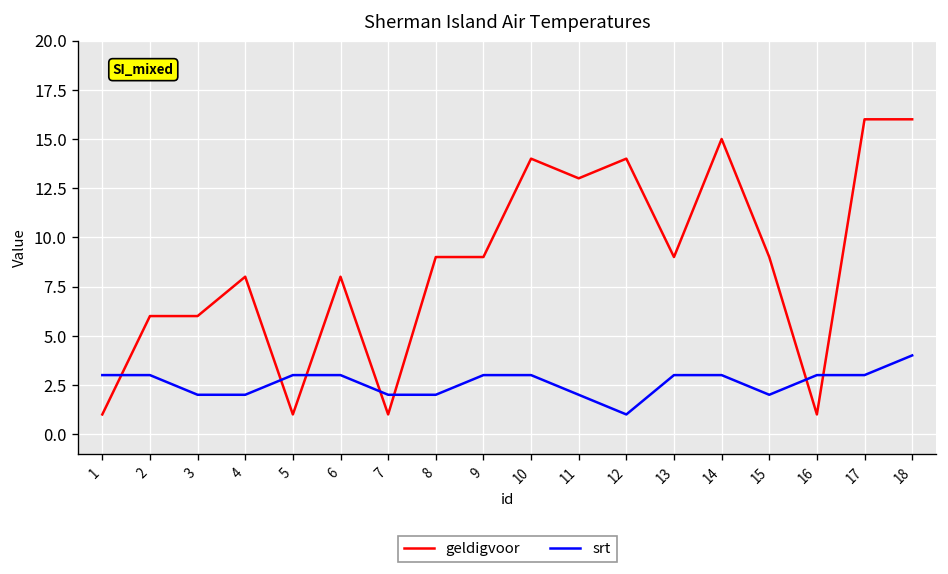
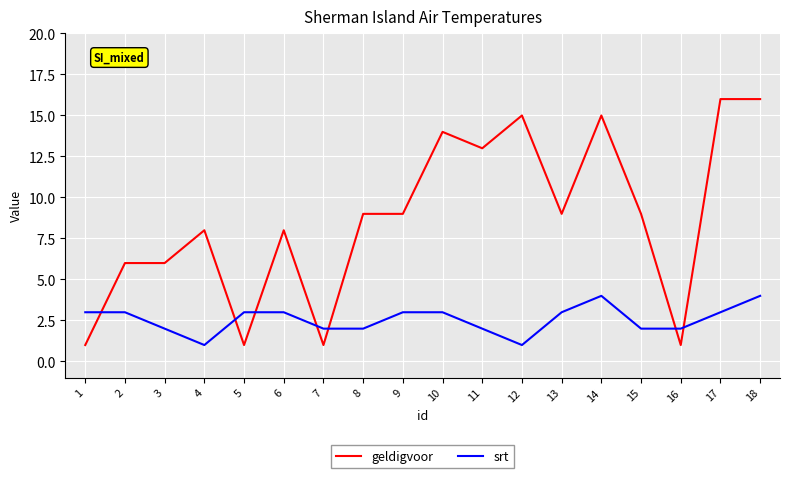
  {
    "geldigvoor": {
      "1": 1,
      "2": 6,
      "3": 6,
      "4": 8,
      "5": 1,
      "6": 8,
      "7": 1,
      "8": 9,
      "9": 9,
      "10": 14,
      "11": 13,
-     "12": 14,
+     "12": 15,
      "13": 9,
      "14": 15,
      "15": 9,
      "16": 1,
      "17": 16,
      "18": 16
    },
    "srt": {
      "1": 3,
      "2": 3,
      "3": 2,
-     "4": 2,
+     "4": 1,
      "5": 3,
      "6": 3,
      "7": 2,
      "8": 2,
      "9": 3,
      "10": 3,
      "11": 2,
      "12": 1,
      "13": 3,
-     "14": 3,
+     "14": 4,
      "15": 2,
-     "16": 3,
+     "16": 2,
      "17": 3,
      "18": 4
    }
  }
